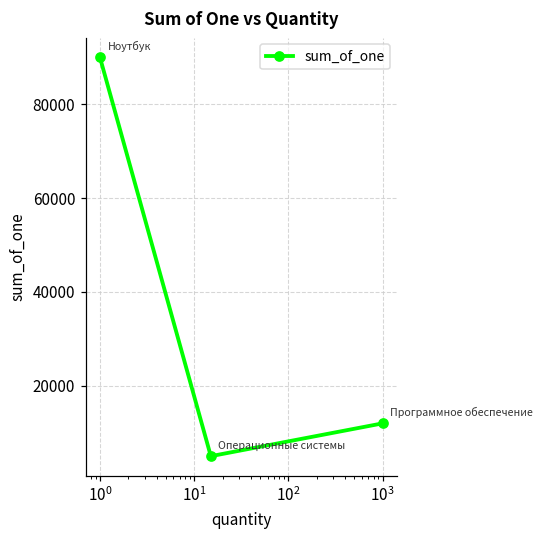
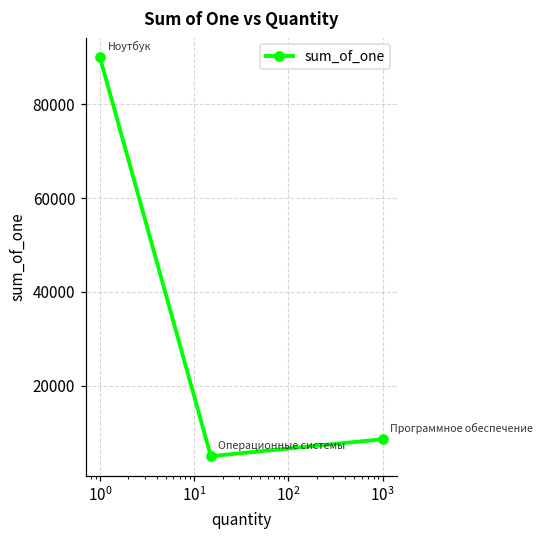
  {
    "10^0": 90000,
-   "10^3": 12000
+   "10^3": 9000
  }
